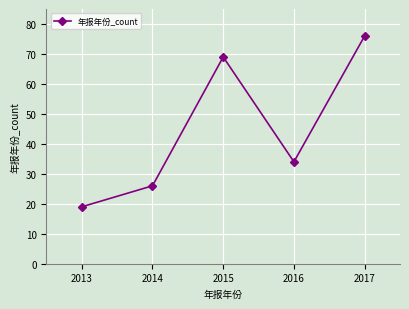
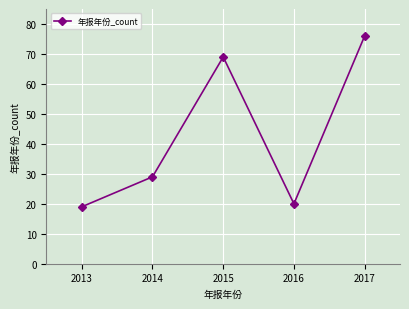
  {
    "2013": 19,
-   "2014": 26,
+   "2014": 29,
    "2015": 69,
-   "2016": 34,
+   "2016": 20,
    "2017": 76
  }
